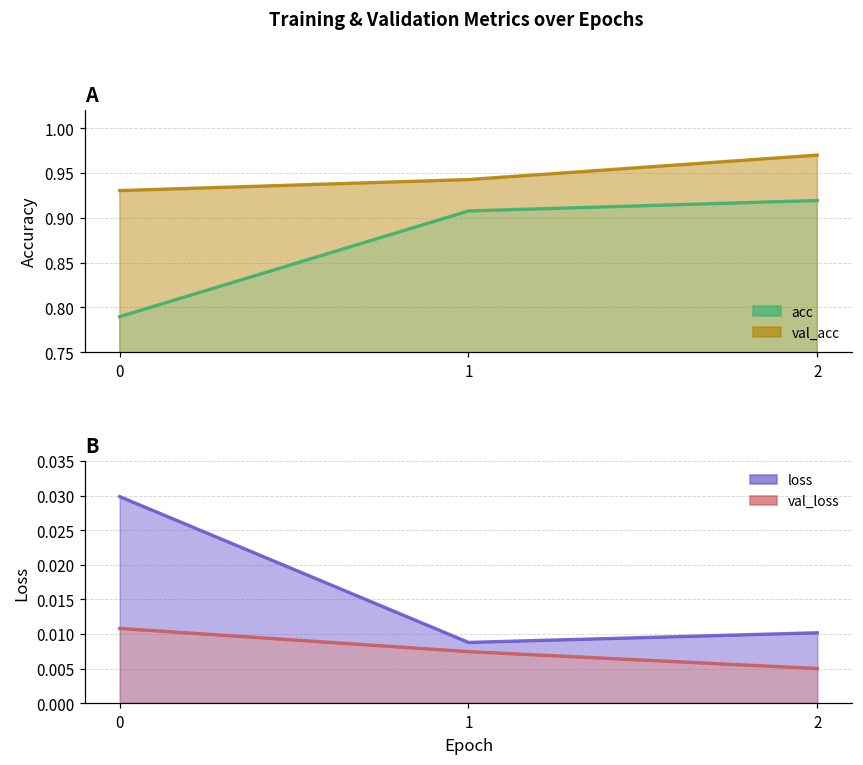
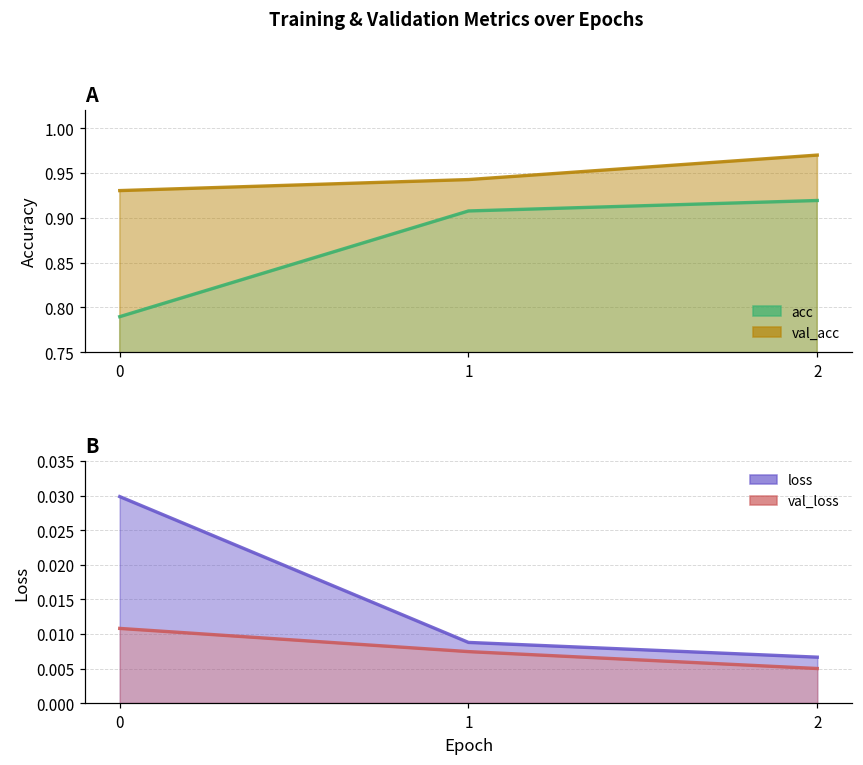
  {
    "A": {
      "acc": {
        "0": 0.79,
        "1": 0.91,
        "2": 0.92
      },
      "val_acc": {
        "0": 0.93,
        "1": 0.94,
        "2": 0.97
      }
    },
    "B": {
      "loss": {
        "0": 0.030,
        "1": 0.009,
-       "2": 0.010
+       "2": 0.007
      },
      "val_loss": {
        "0": 0.011,
        "1": 0.007,
        "2": 0.005
      }
    }
  }
